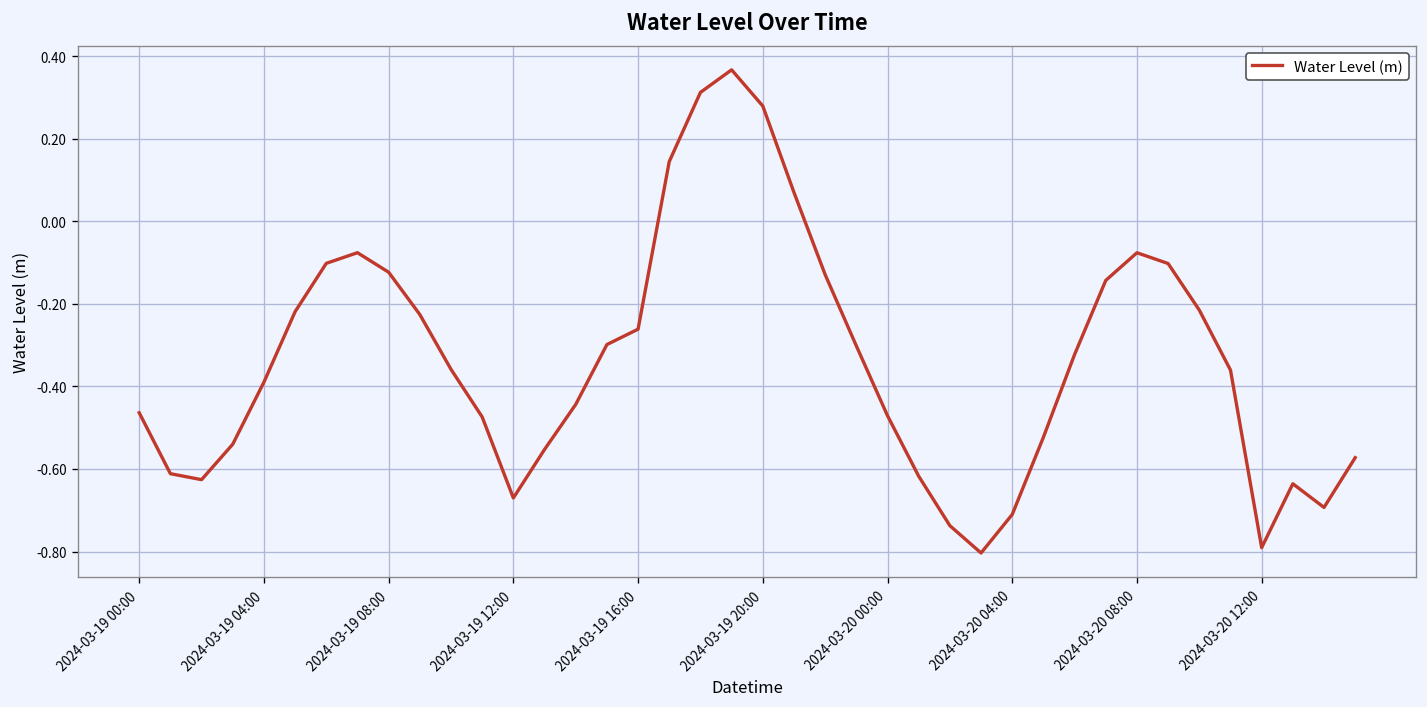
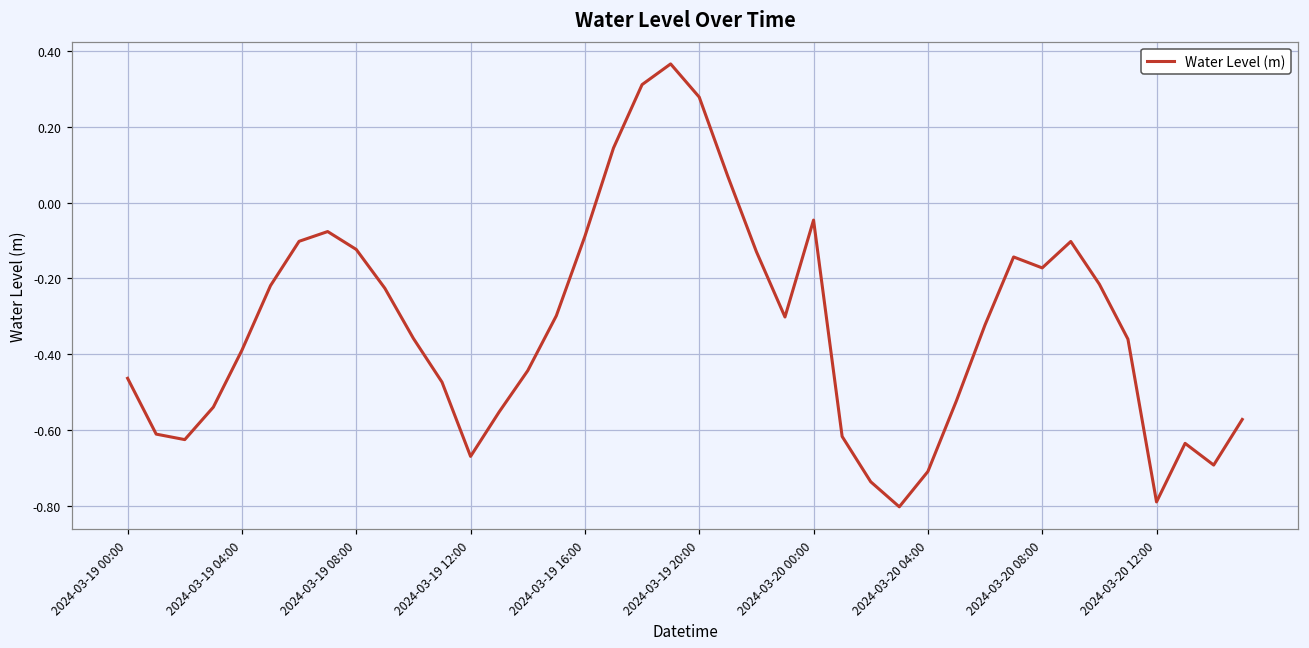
  {
    "2024-03-19 00:00": -0.46,
    "2024-03-19 04:00": -0.39,
    "2024-03-19 08:00": -0.12,
    "2024-03-19 12:00": -0.67,
-   "2024-03-19 16:00": -0.26,
+   "2024-03-19 16:00": -0.09,
    "2024-03-19 20:00": 0.28,
-   "2024-03-20 00:00": -0.47,
+   "2024-03-20 00:00": -0.05,
    "2024-03-20 04:00": -0.71,
-   "2024-03-20 08:00": -0.08,
+   "2024-03-20 08:00": -0.17,
    "2024-03-20 12:00": -0.79
  }
